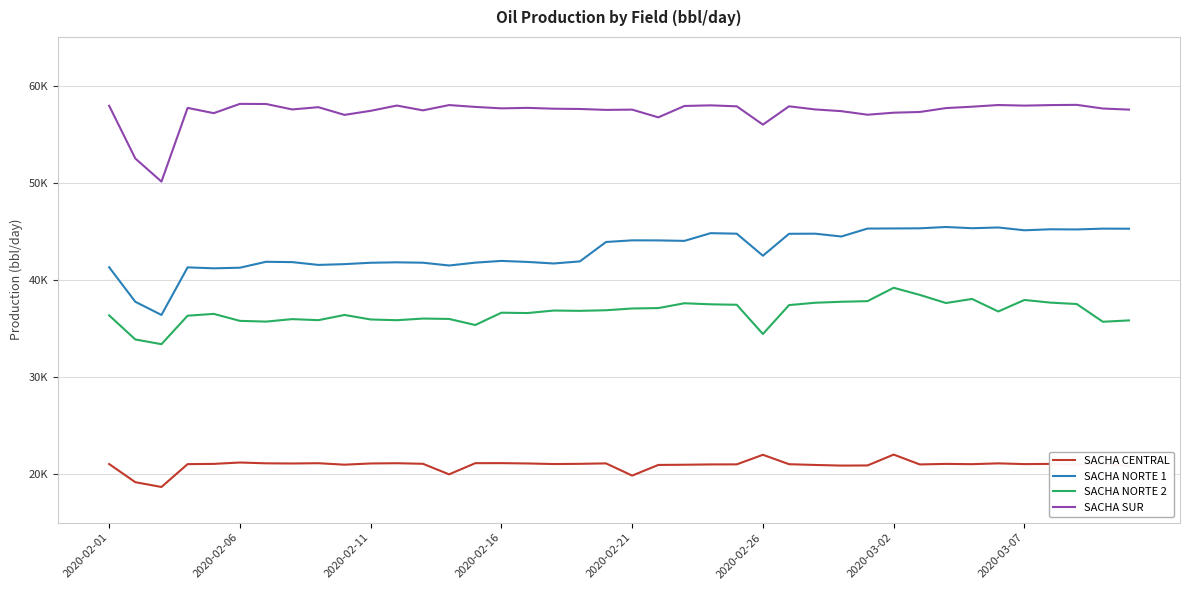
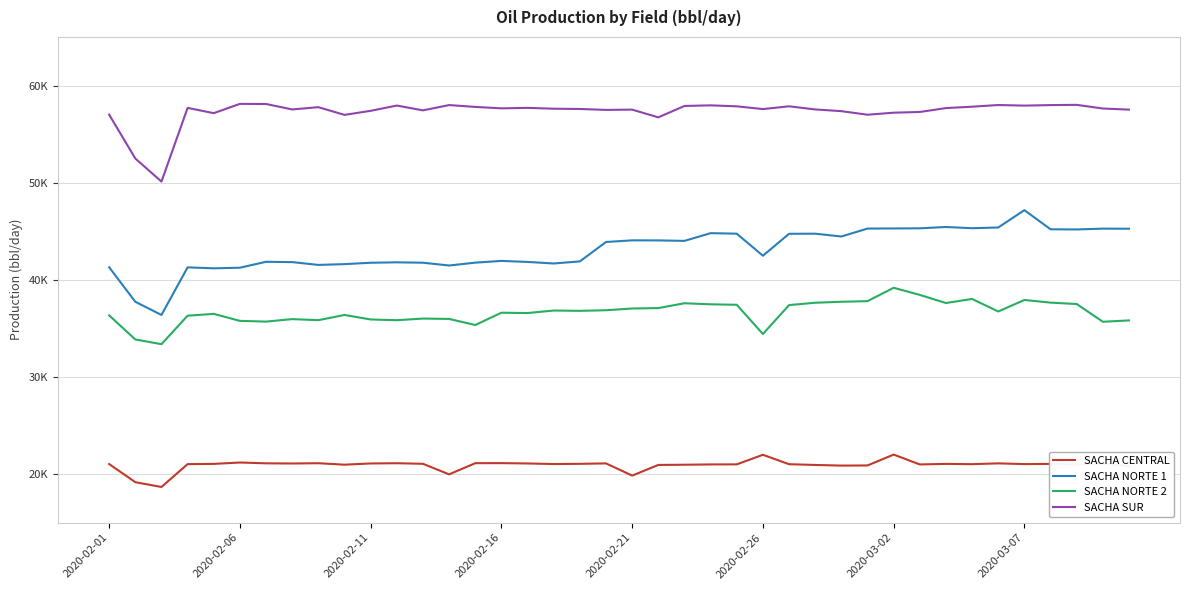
  {
    "SACHA CENTRAL": {
      "2020-02-01": 21000,
      "2020-02-06": 21000,
      "2020-02-11": 21000,
      "2020-02-16": 21000,
      "2020-02-21": 20000,
      "2020-02-26": 22000,
      "2020-03-02": 22000,
      "2020-03-07": 21000
    },
    "SACHA NORTE 1": {
      "2020-02-01": 41000,
      "2020-02-06": 41000,
      "2020-02-11": 42000,
      "2020-02-16": 42000,
      "2020-02-21": 44000,
      "2020-02-26": 42000,
      "2020-03-02": 45000,
-     "2020-03-07": 45000
+     "2020-03-07": 47000
    },
    "SACHA NORTE 2": {
      "2020-02-01": 36000,
      "2020-02-06": 36000,
      "2020-02-11": 36000,
      "2020-02-16": 37000,
      "2020-02-21": 37000,
      "2020-02-26": 34000,
      "2020-03-02": 39000,
      "2020-03-07": 38000
    },
    "SACHA SUR": {
-     "2020-02-01": 58000,
+     "2020-02-01": 57000,
      "2020-02-06": 58000,
      "2020-02-11": 57000,
      "2020-02-16": 58000,
      "2020-02-21": 58000,
-     "2020-02-26": 56000,
+     "2020-02-26": 58000,
      "2020-03-02": 57000,
      "2020-03-07": 58000
    }
  }
